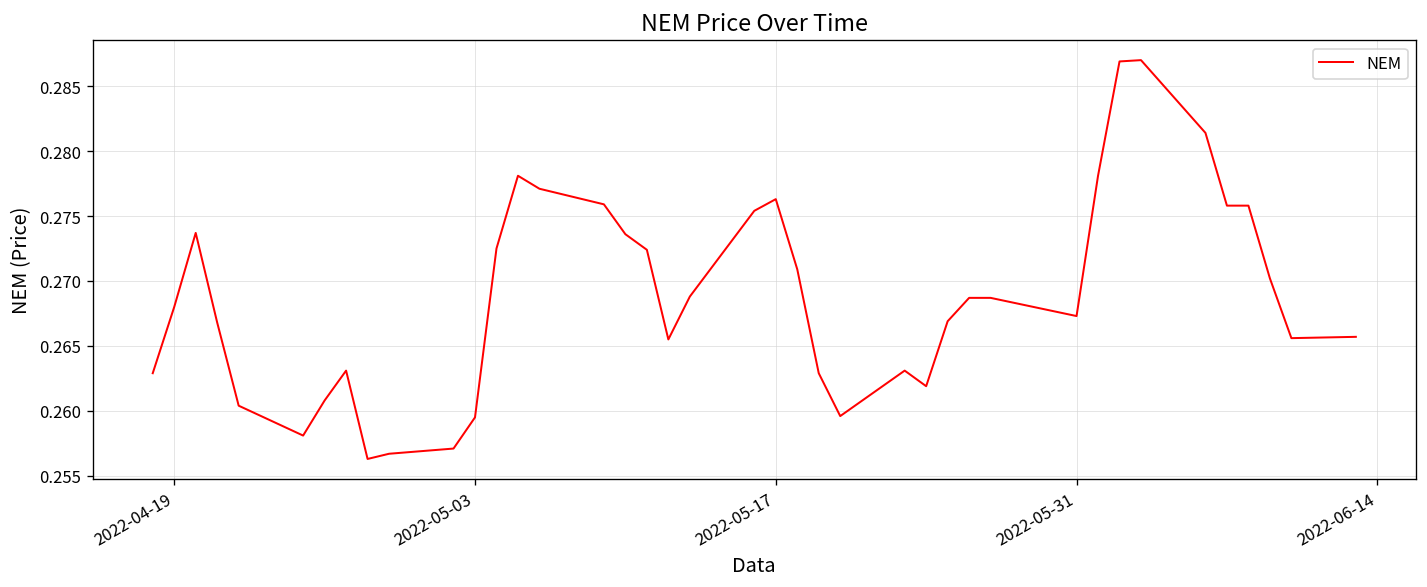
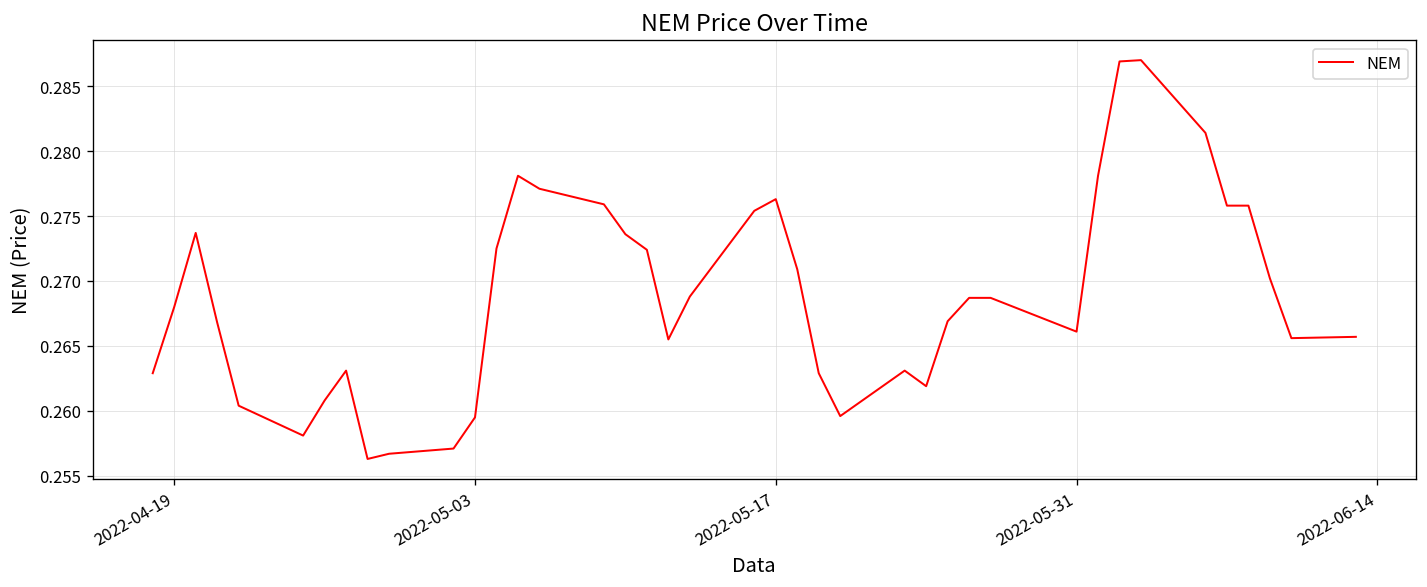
  {
    "2022-04-19": 0.2680,
    "2022-05-03": 0.2595,
    "2022-05-17": 0.2763,
-   "2022-05-31": 0.2673
+   "2022-05-31": 0.2661
  }
